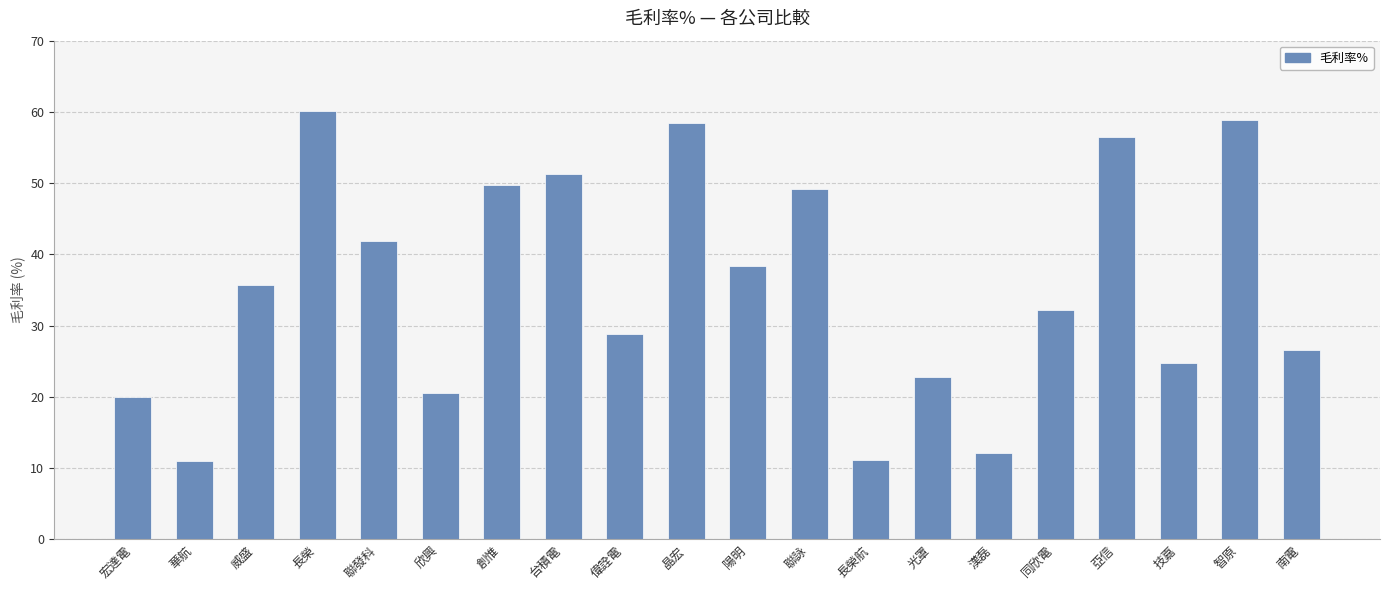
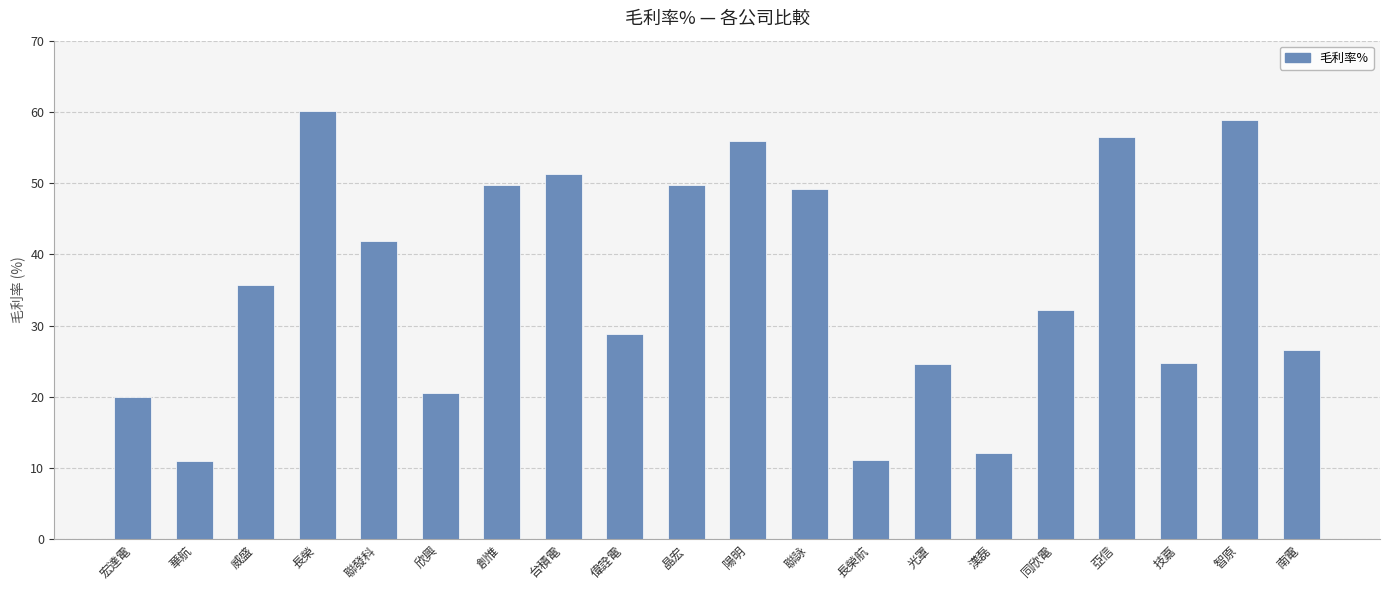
  {
    "宏達電": 20,
    "華航": 11,
    "威盛": 36,
    "長榮": 60,
    "聯發科": 42,
    "欣興": 21,
    "創惟": 50,
    "台積電": 51,
    "偉詮電": 29,
-   "晶宏": 58,
-   "陽明": 38,
+   "晶宏": 50,
+   "陽明": 56,
    "聯詠": 49,
    "長榮航": 11,
-   "光罩": 23,
+   "光罩": 25,
    "漢磊": 12,
    "同欣電": 32,
    "亞信": 57,
    "技嘉": 25,
    "智原": 59,
    "南電": 27
  }
